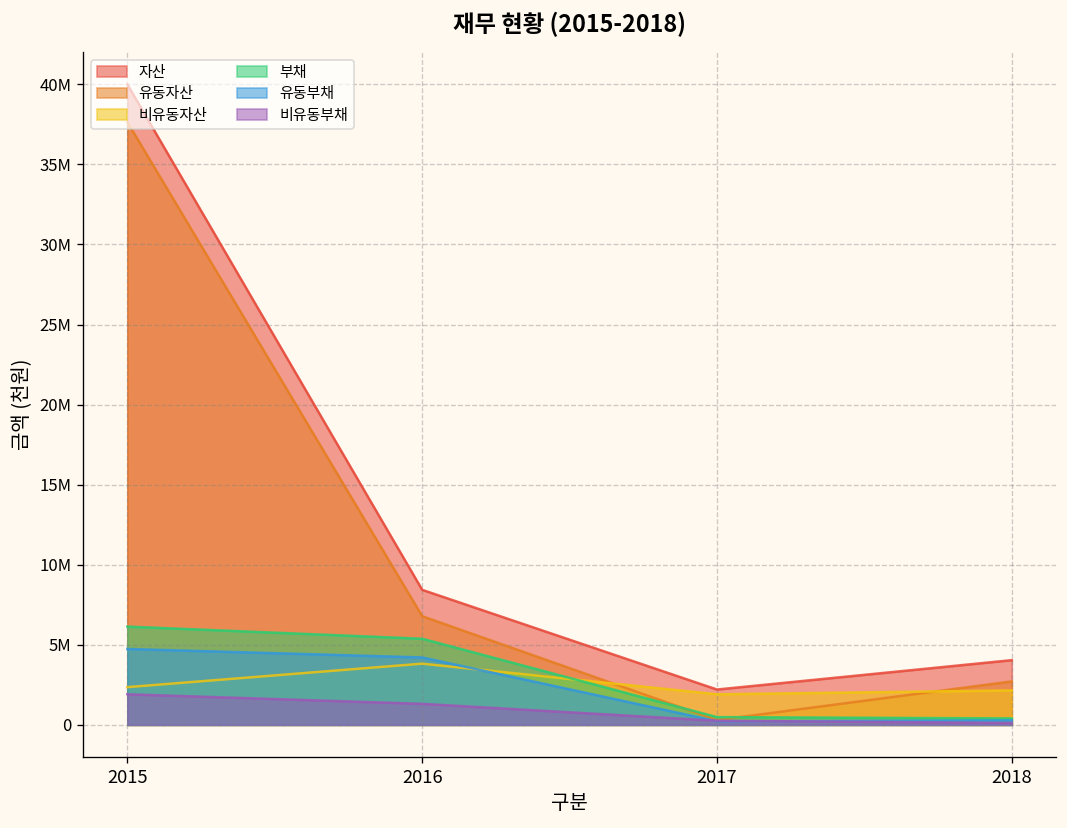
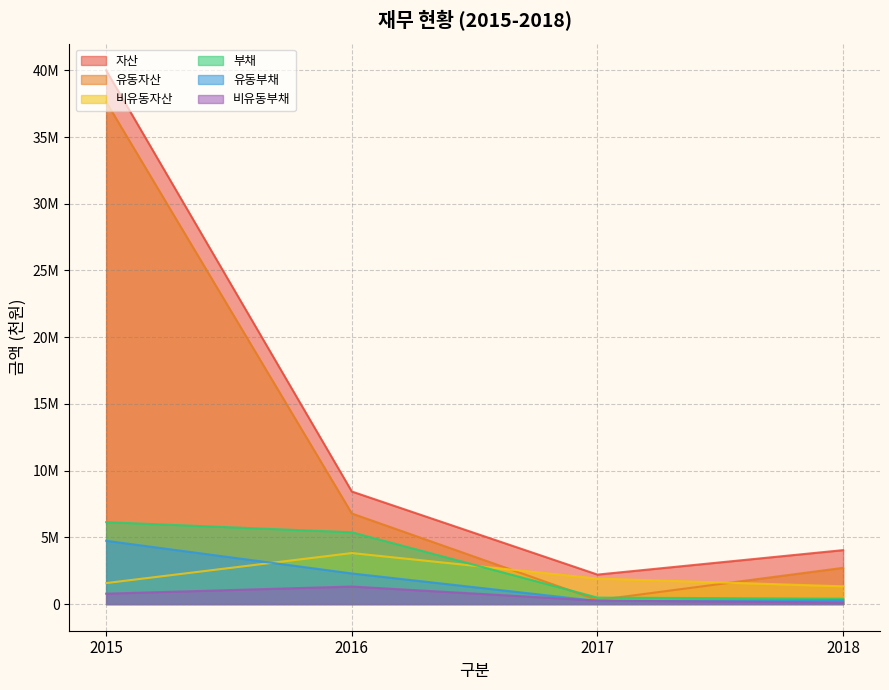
  {
    "비유동자산": {
-     "2015": 2400000,
+     "2015": 1600000,
      "2016": 3800000,
      "2017": 1900000,
-     "2018": 2200000
+     "2018": 1300000
    },
    "부채": {
      "2015": 6100000,
      "2016": 5400000
    },
    "유동부채": {
      "2015": 4700000,
-     "2016": 4200000
+     "2016": 2300000
    },
    "비유동부채": {
-     "2015": 1900000,
+     "2015": 800000,
      "2016": 1300000
    }
  }
